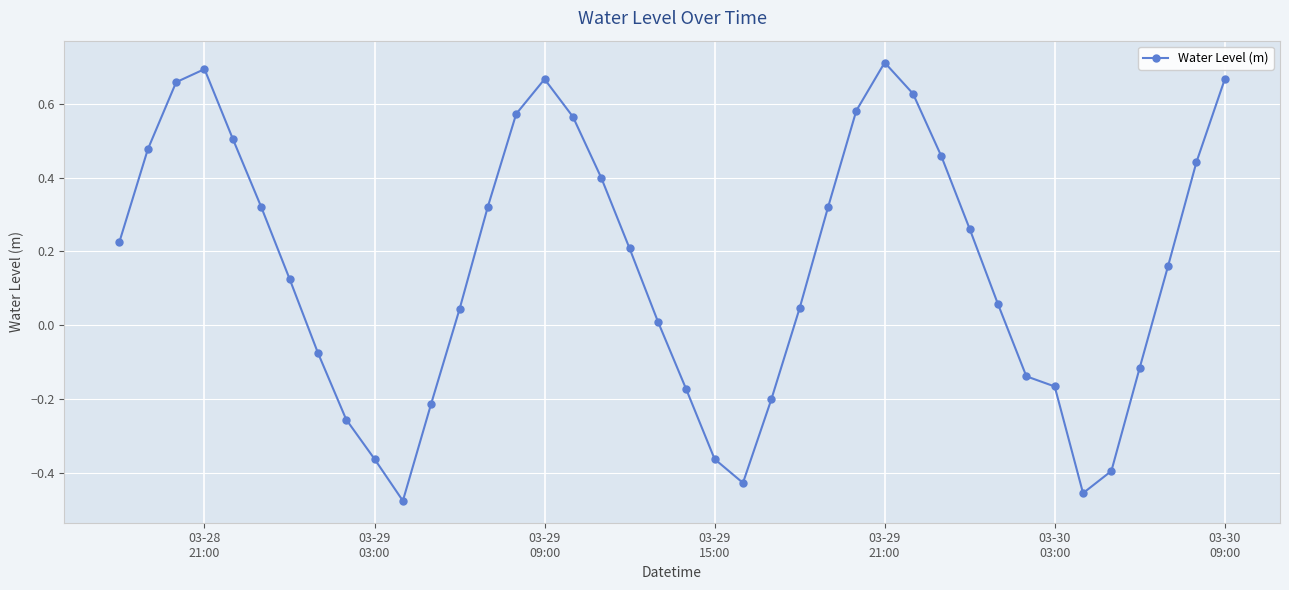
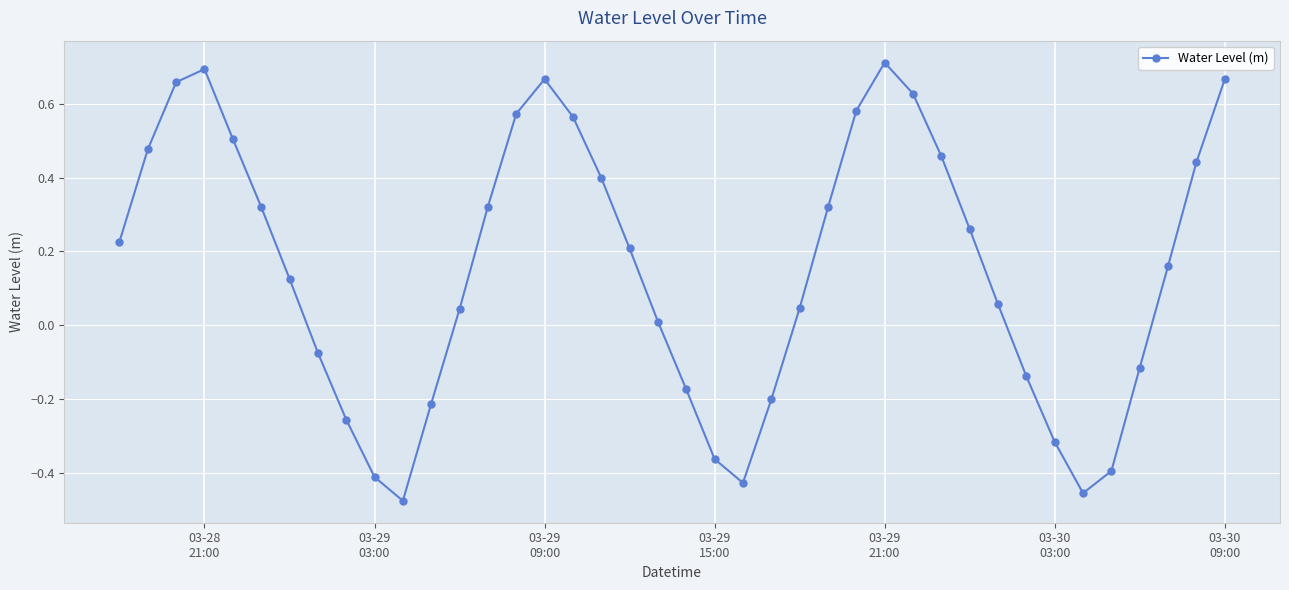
  {
    "03-28 21:00": 0.69,
-   "03-29 03:00": -0.36,
+   "03-29 03:00": -0.41,
    "03-29 09:00": 0.67,
    "03-29 15:00": -0.36,
    "03-29 21:00": 0.71,
-   "03-30 03:00": -0.17,
+   "03-30 03:00": -0.32,
    "03-30 09:00": 0.67
  }
